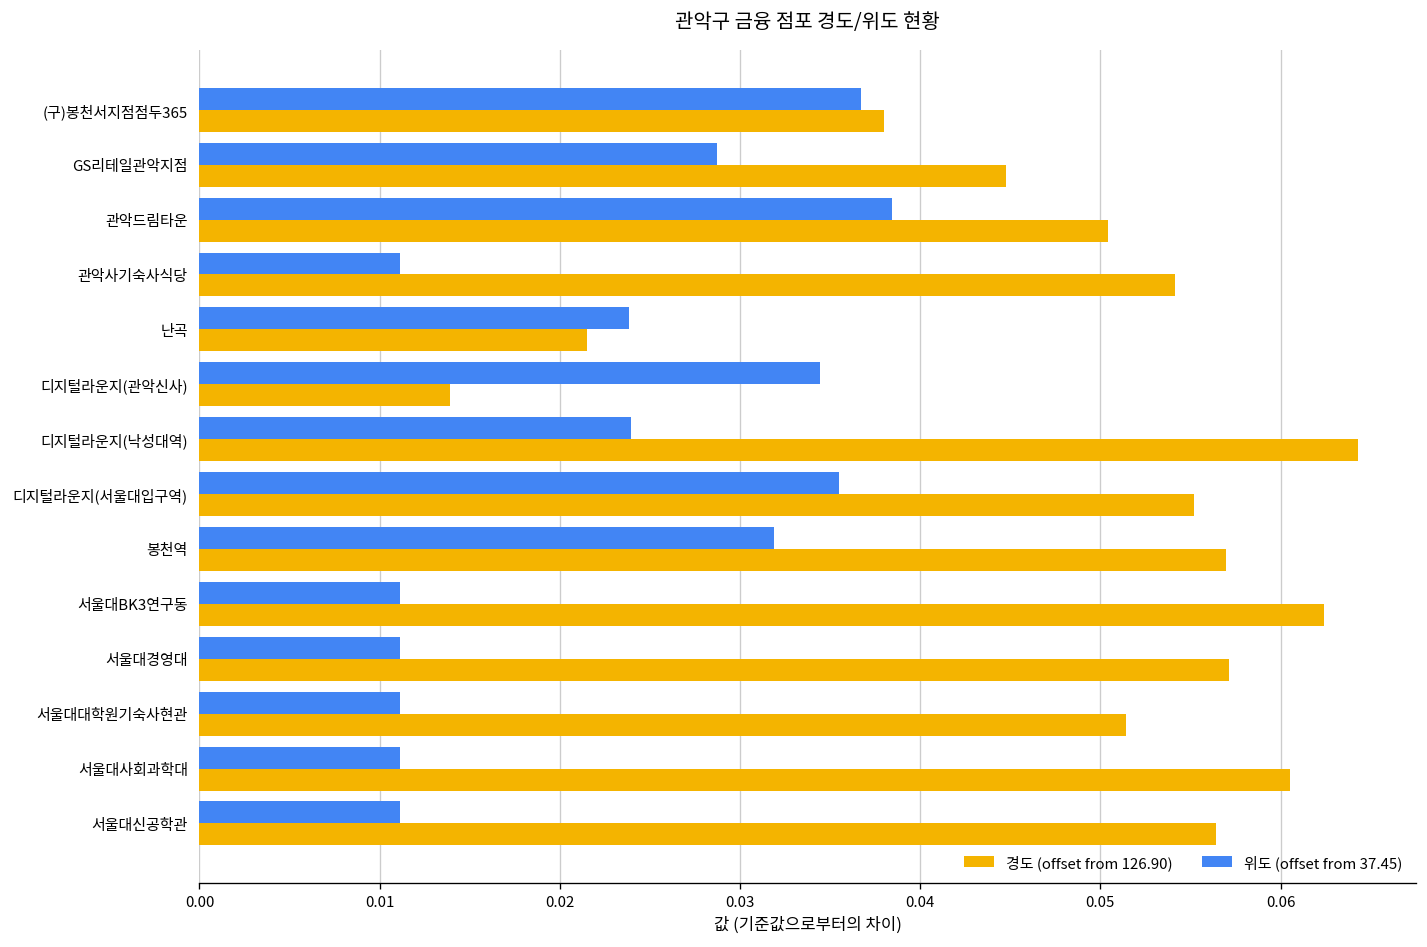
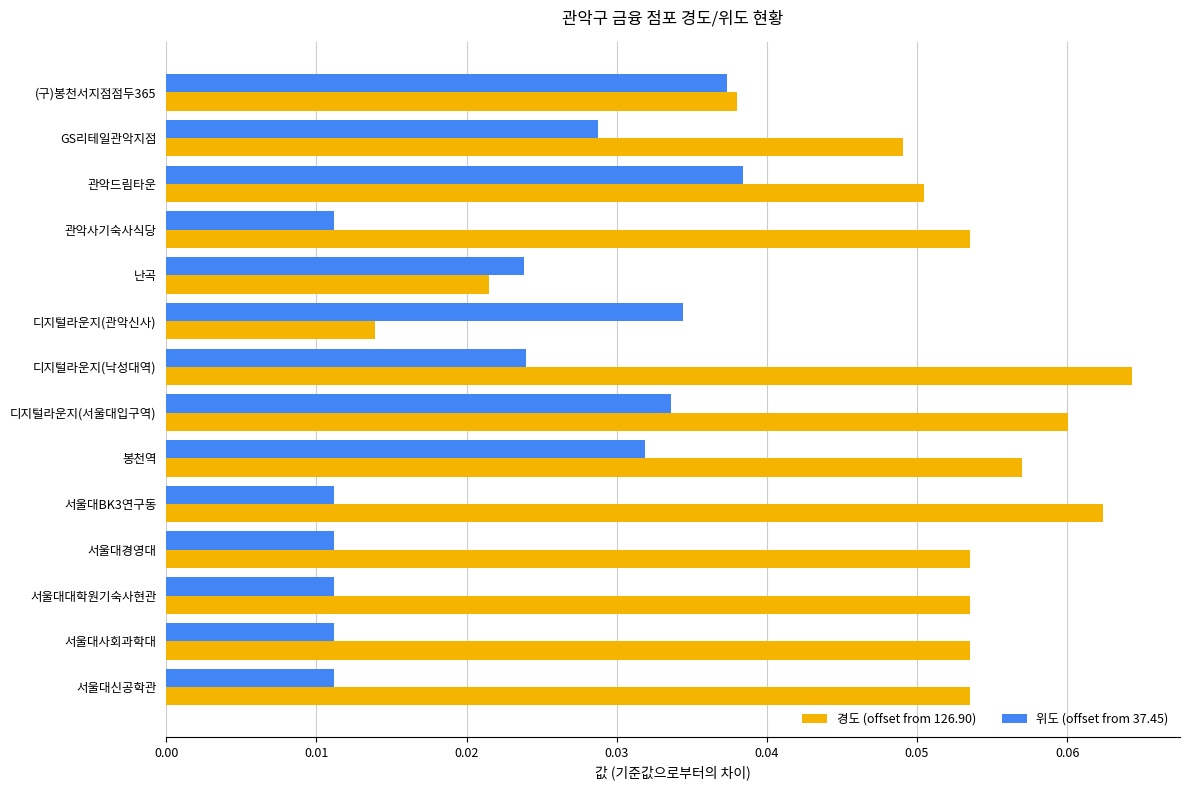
  {
    "경도 (offset from 126.90)": {
      "(구)봉천서지점점두365": 0.0380,
-     "GS리테일관악지점": 0.0447,
+     "GS리테일관악지점": 0.0491,
      "관악드림타운": 0.0504,
-     "관악사기숙사식당": 0.0541,
+     "관악사기숙사식당": 0.0536,
      "난곡": 0.0215,
      "디지털라운지(관악신사)": 0.0139,
      "디지털라운지(낙성대역)": 0.0643,
-     "디지털라운지(서울대입구역)": 0.0552,
+     "디지털라운지(서울대입구역)": 0.0600,
      "봉천역": 0.0570,
      "서울대BK3연구동": 0.0624,
-     "서울대경영대": 0.0572,
-     "서울대대학원기숙사현관": 0.0514,
-     "서울대사회과학대": 0.0605,
-     "서울대신공학관": 0.0564
+     "서울대경영대": 0.0536,
+     "서울대대학원기숙사현관": 0.0536,
+     "서울대사회과학대": 0.0536,
+     "서울대신공학관": 0.0536
    },
    "위도 (offset from 37.45)": {
-     "(구)봉천서지점점두365": 0.0367,
+     "(구)봉천서지점점두365": 0.0374,
      "GS리테일관악지점": 0.0287,
      "관악드림타운": 0.0384,
      "관악사기숙사식당": 0.0111,
      "난곡": 0.0238,
      "디지털라운지(관악신사)": 0.0344,
      "디지털라운지(낙성대역)": 0.0239,
-     "디지털라운지(서울대입구역)": 0.0355,
+     "디지털라운지(서울대입구역)": 0.0336,
      "봉천역": 0.0319,
      "서울대BK3연구동": 0.0111,
      "서울대경영대": 0.0111,
      "서울대대학원기숙사현관": 0.0111,
      "서울대사회과학대": 0.0111,
      "서울대신공학관": 0.0111
    }
  }
